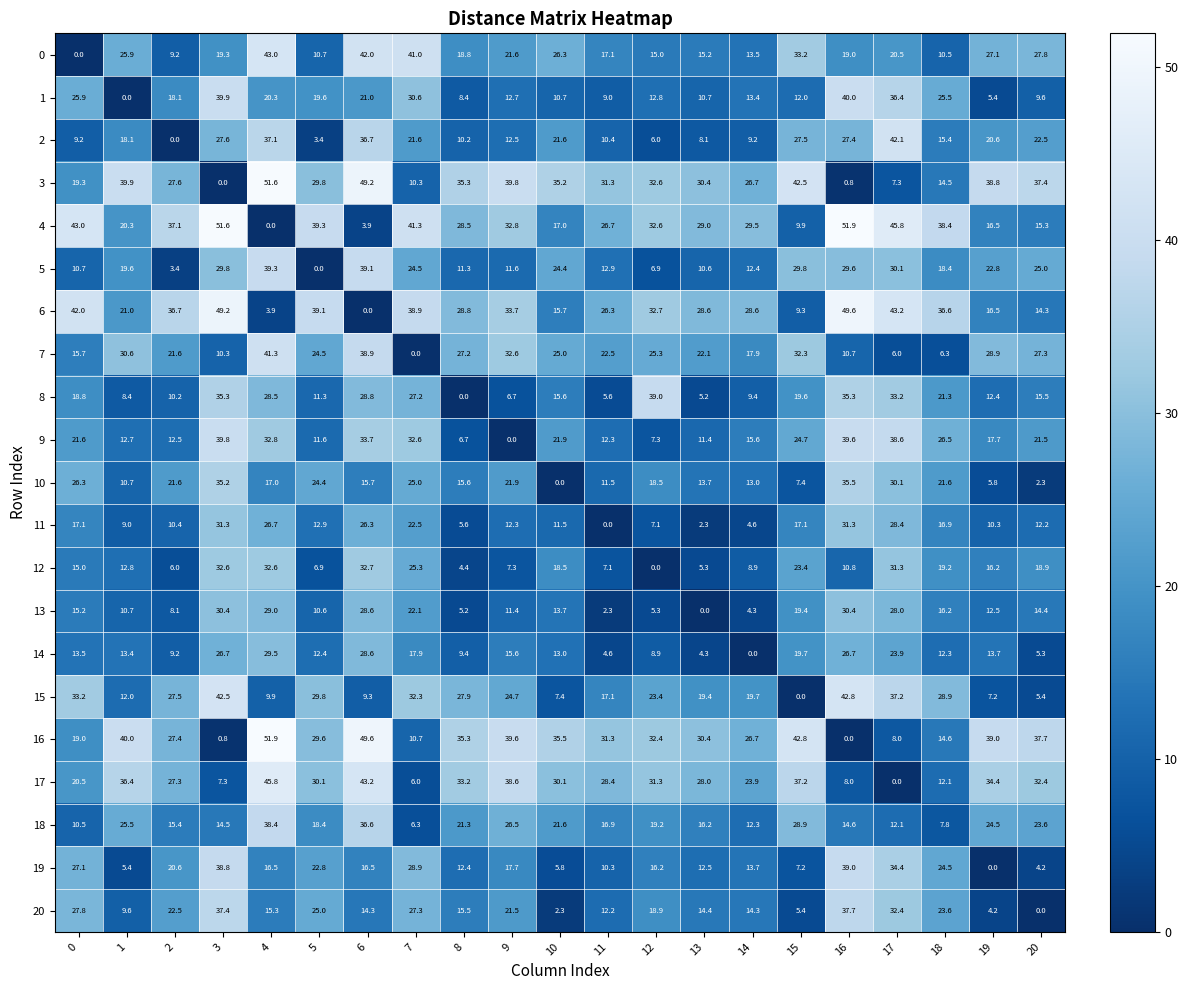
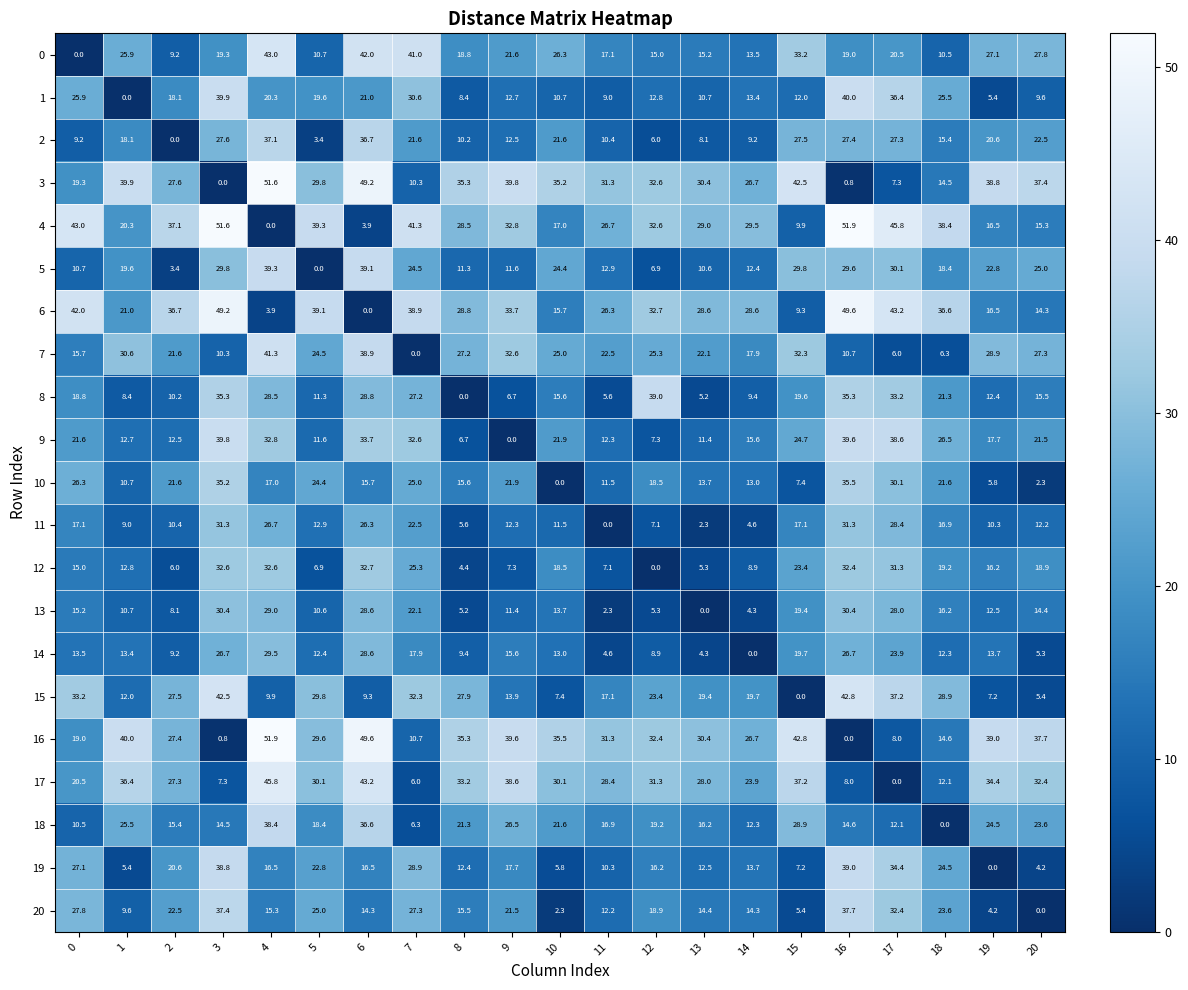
  {
    "2": {
      "0": 9.2,
      "1": 18.1,
      "2": 0.0,
      "3": 27.6,
      "4": 37.1,
      "5": 3.4,
      "6": 36.7,
      "7": 21.6,
      "8": 10.2,
      "9": 12.5,
      "10": 21.6,
      "11": 10.4,
      "12": 6.0,
      "13": 8.1,
      "14": 9.2,
      "15": 27.5,
      "16": 27.4,
-     "17": 42.1,
+     "17": 27.3,
      "18": 15.4,
      "19": 20.6,
      "20": 22.5
    },
    "12": {
      "0": 15.0,
      "1": 12.8,
      "2": 6.0,
      "3": 32.6,
      "4": 32.6,
      "5": 6.9,
      "6": 32.7,
      "7": 25.3,
      "8": 4.4,
      "9": 7.3,
      "10": 18.5,
      "11": 7.1,
      "12": 0.0,
      "13": 5.3,
      "14": 8.9,
      "15": 23.4,
-     "16": 10.8,
+     "16": 32.4,
      "17": 31.3,
      "18": 19.2,
      "19": 16.2,
      "20": 18.9
    },
    "15": {
      "0": 33.2,
      "1": 12.0,
      "2": 27.5,
      "3": 42.5,
      "4": 9.9,
      "5": 29.8,
      "6": 9.3,
      "7": 32.3,
      "8": 27.9,
-     "9": 24.7,
+     "9": 13.9,
      "10": 7.4,
      "11": 17.1,
      "12": 23.4,
      "13": 19.4,
      "14": 19.7,
      "15": 0.0,
      "16": 42.8,
      "17": 37.2,
      "18": 28.9,
      "19": 7.2,
      "20": 5.4
    },
    "18": {
      "0": 10.5,
      "1": 25.5,
      "2": 15.4,
      "3": 14.5,
      "4": 38.4,
      "5": 18.4,
      "6": 36.6,
      "7": 6.3,
      "8": 21.3,
      "9": 26.5,
      "10": 21.6,
      "11": 16.9,
      "12": 19.2,
      "13": 16.2,
      "14": 12.3,
      "15": 28.9,
      "16": 14.6,
      "17": 12.1,
-     "18": 7.8,
+     "18": 0.0,
      "19": 24.5,
      "20": 23.6
    }
  }
